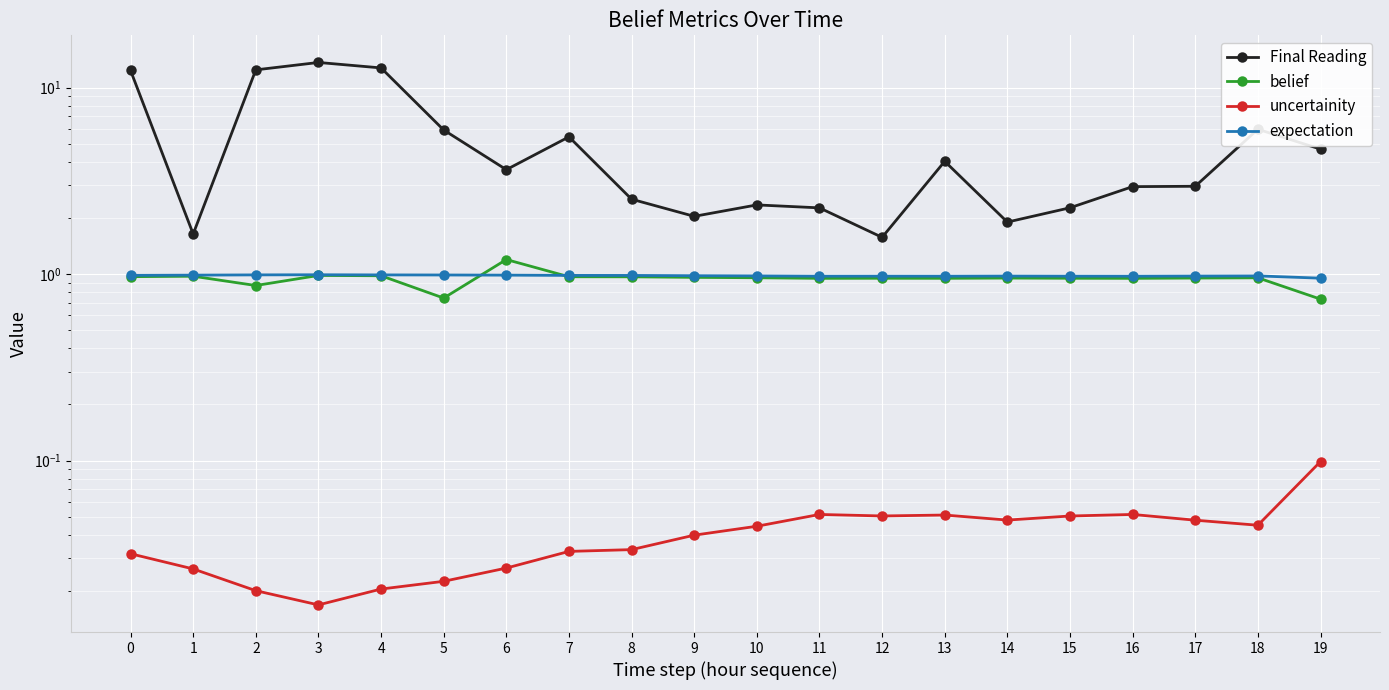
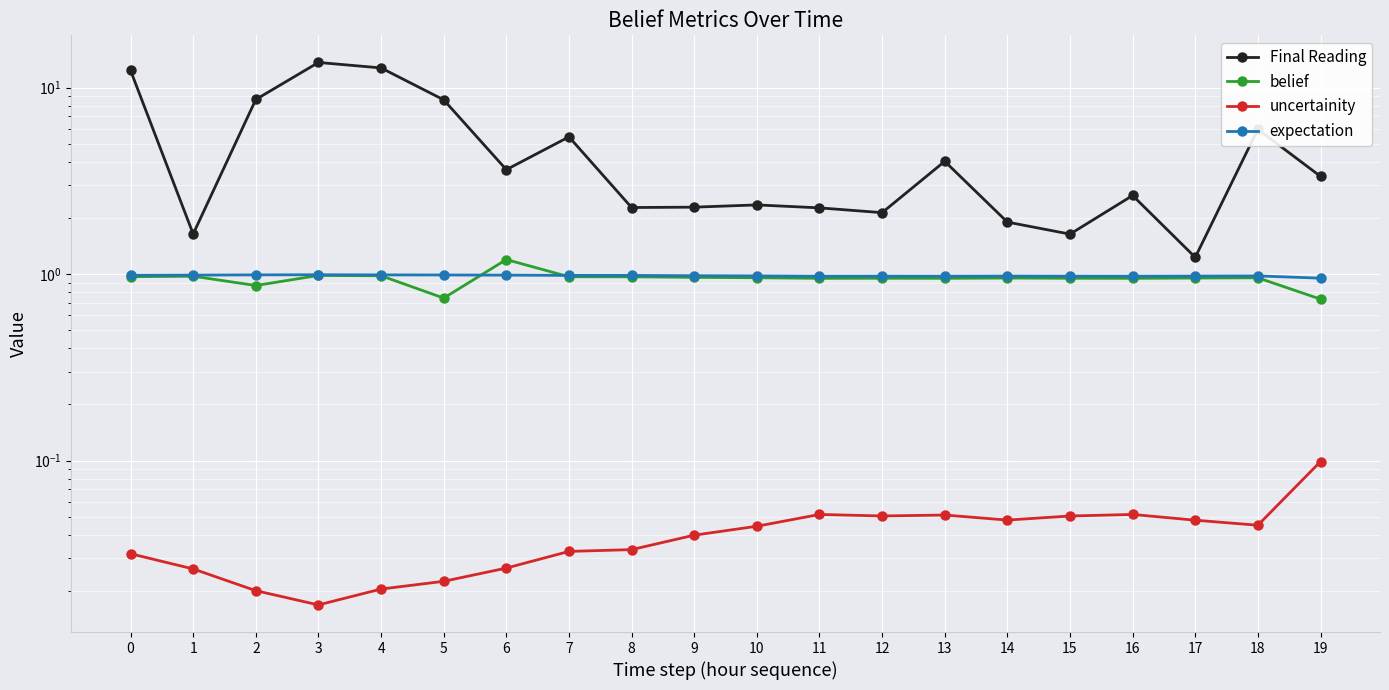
  {
    "Final Reading": {
      "0": 12,
      "1": 1.6,
-     "2": 12,
+     "2": 9,
      "3": 14,
      "4": 13,
-     "5": 5.9,
+     "5": 9,
      "6": 3.6,
      "7": 5.4,
-     "8": 2.5,
-     "9": 2.0,
+     "8": 2.3,
+     "9": 2.3,
      "10": 2.3,
      "11": 2.3,
-     "12": 1.6,
+     "12": 2.1,
      "13": 4.0,
      "14": 1.9,
-     "15": 2.3,
-     "16": 2.9,
-     "17": 3.0,
-     "19": 4.7
+     "15": 1.6,
+     "16": 2.6,
+     "17": 1.2,
+     "19": 3.3
    },
    "belief": {
      "2": 0.9,
      "5": 0.74,
      "6": 1.2,
      "19": 0.73
    },
    "uncertainity": {
      "0": 0.032,
      "1": 0.026,
      "2": 0.020,
      "3": 0.017,
      "4": 0.020,
      "5": 0.023,
      "6": 0.027,
      "7": 0.033,
      "8": 0.033,
      "9": 0.040,
      "10": 0.044,
      "11": 0.051,
      "12": 0.050,
      "13": 0.051,
      "14": 0.048,
      "15": 0.050,
      "16": 0.051,
      "17": 0.048,
      "18": 0.045,
      "19": 0.1
    },
    "expectation": {
      "2": 1.0,
      "5": 1.0,
      "6": 1.0,
      "19": 1.0
    }
  }
